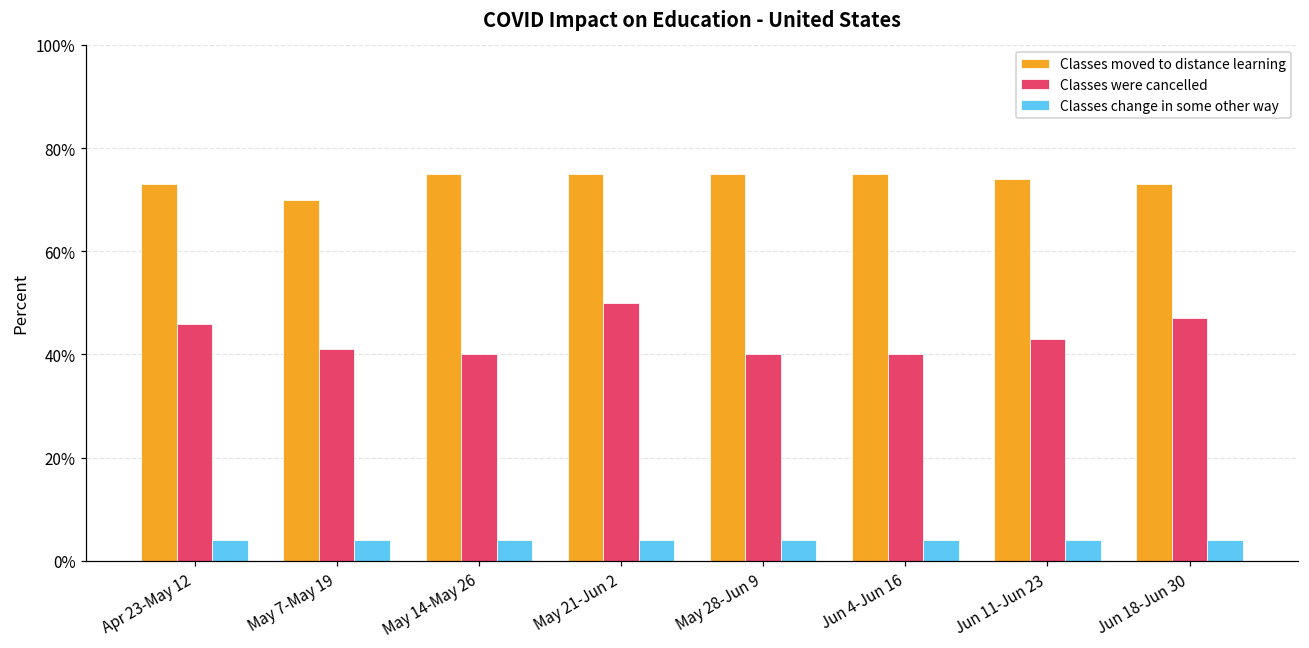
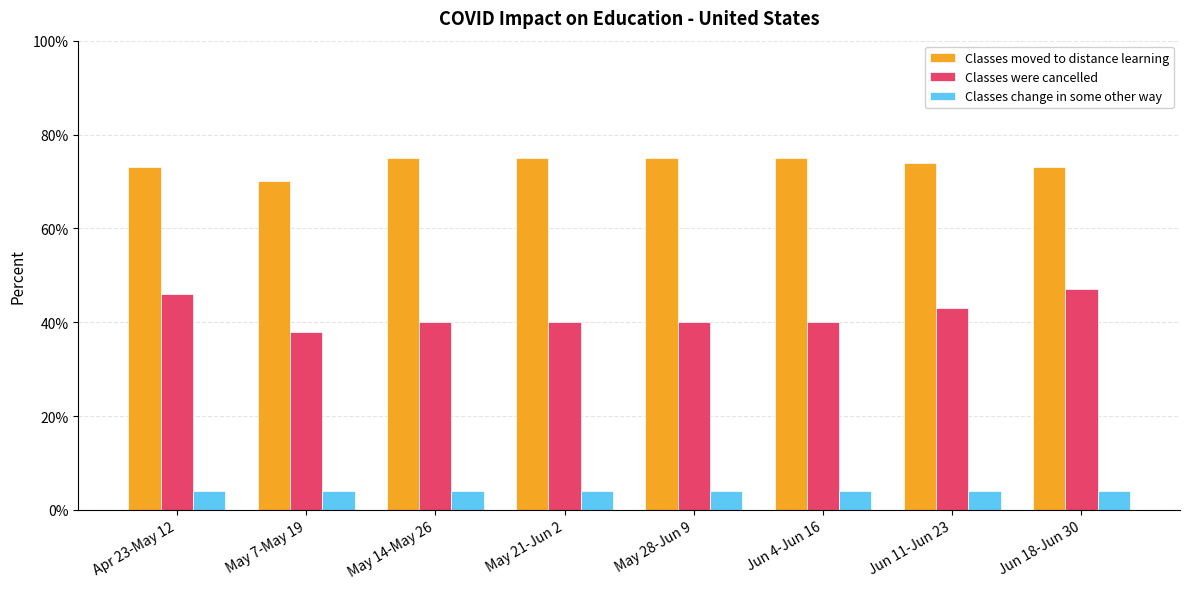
  {
    "Classes moved to distance learning": {
      "Apr 23-May 12": "73%",
      "May 7-May 19": "70%",
      "May 14-May 26": "75%",
      "May 21-Jun 2": "75%",
      "May 28-Jun 9": "75%",
      "Jun 4-Jun 16": "75%",
      "Jun 11-Jun 23": "74%",
      "Jun 18-Jun 30": "73%"
    },
    "Classes were cancelled": {
      "Apr 23-May 12": "46%",
-     "May 7-May 19": "41%",
+     "May 7-May 19": "38%",
      "May 14-May 26": "40%",
-     "May 21-Jun 2": "50%",
+     "May 21-Jun 2": "40%",
      "May 28-Jun 9": "40%",
      "Jun 4-Jun 16": "40%",
      "Jun 11-Jun 23": "43%",
      "Jun 18-Jun 30": "47%"
    },
    "Classes change in some other way": {
      "Apr 23-May 12": "4%",
      "May 7-May 19": "4%",
      "May 14-May 26": "4%",
      "May 21-Jun 2": "4%",
      "May 28-Jun 9": "4%",
      "Jun 4-Jun 16": "4%",
      "Jun 11-Jun 23": "4%",
      "Jun 18-Jun 30": "4%"
    }
  }
